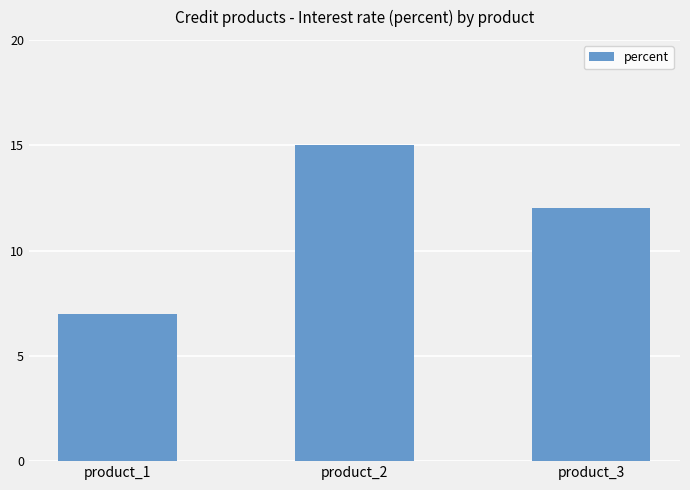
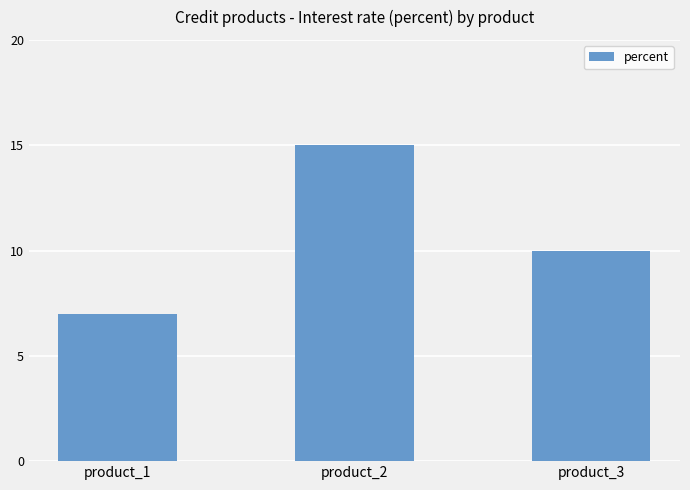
  {
    "product_1": 7,
    "product_2": 15,
-   "product_3": 12
+   "product_3": 10
  }
